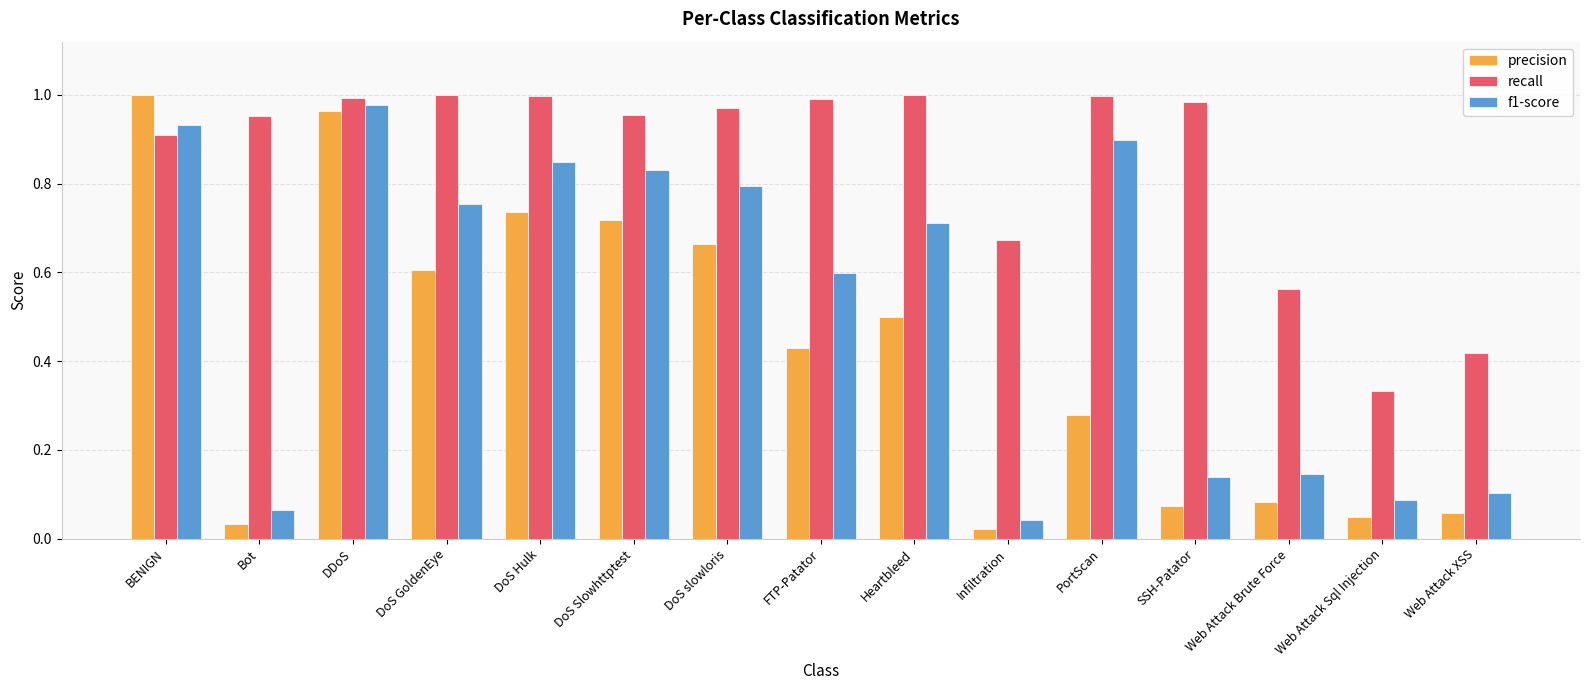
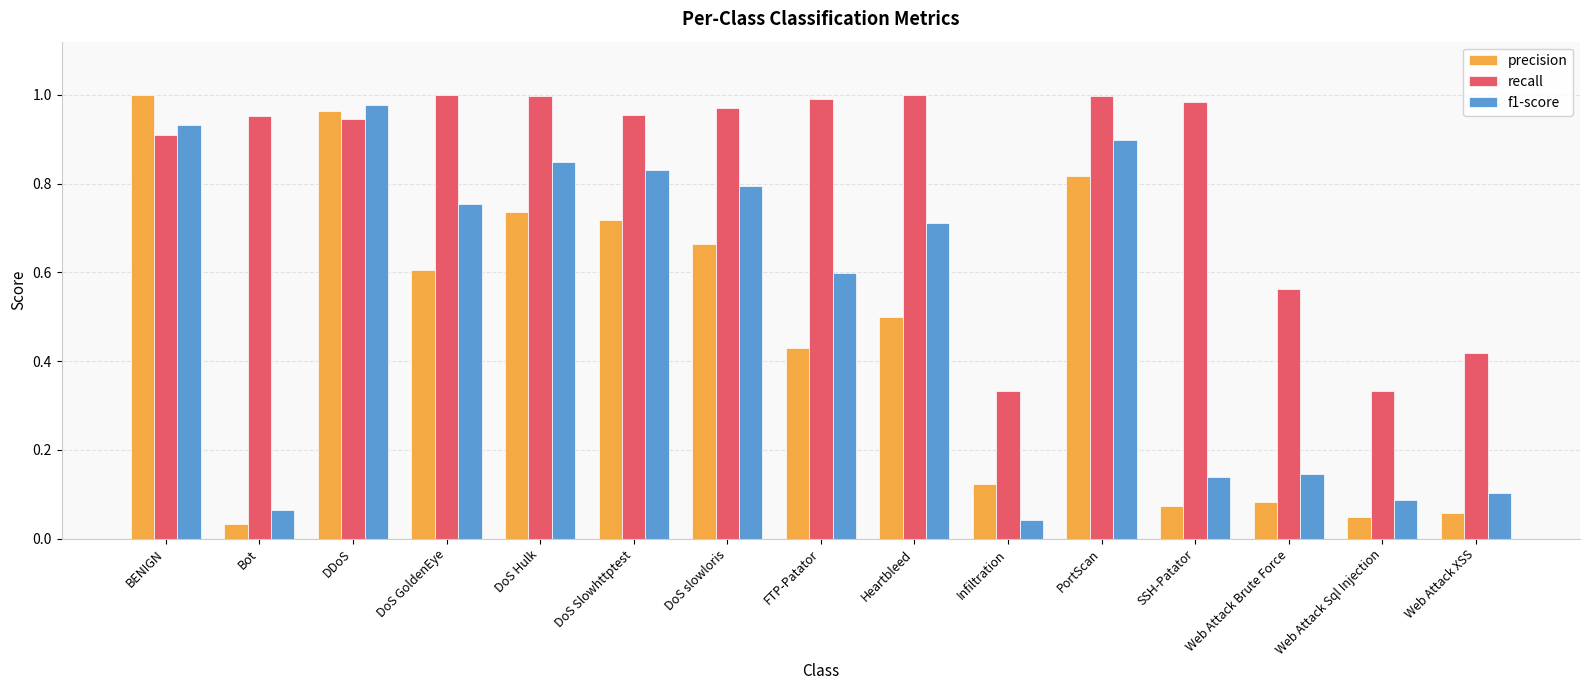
  {
    "precision": {
      "BENIGN": 1.00,
      "Bot": 0.03,
      "DDoS": 0.96,
      "DoS GoldenEye": 0.61,
      "DoS Hulk": 0.74,
      "DoS Slowhttptest": 0.72,
      "DoS slowloris": 0.66,
      "FTP-Patator": 0.43,
      "Heartbleed": 0.50,
-     "Infiltration": 0.02,
-     "PortScan": 0.28,
+     "Infiltration": 0.12,
+     "PortScan": 0.82,
      "SSH-Patator": 0.07,
      "Web Attack Brute Force": 0.08,
      "Web Attack Sql Injection": 0.05,
      "Web Attack XSS": 0.06
    },
    "recall": {
      "BENIGN": 0.91,
      "Bot": 0.95,
-     "DDoS": 0.99,
+     "DDoS": 0.95,
      "DoS GoldenEye": 1.00,
      "DoS Hulk": 1.00,
      "DoS Slowhttptest": 0.95,
      "DoS slowloris": 0.97,
      "FTP-Patator": 0.99,
      "Heartbleed": 1.00,
-     "Infiltration": 0.67,
+     "Infiltration": 0.33,
      "PortScan": 1.00,
      "SSH-Patator": 0.98,
      "Web Attack Brute Force": 0.56,
      "Web Attack Sql Injection": 0.33,
      "Web Attack XSS": 0.42
    },
    "f1-score": {
      "BENIGN": 0.93,
      "Bot": 0.06,
      "DDoS": 0.98,
      "DoS GoldenEye": 0.75,
      "DoS Hulk": 0.85,
      "DoS Slowhttptest": 0.83,
      "DoS slowloris": 0.79,
      "FTP-Patator": 0.60,
      "Heartbleed": 0.71,
      "Infiltration": 0.04,
      "PortScan": 0.90,
      "SSH-Patator": 0.14,
      "Web Attack Brute Force": 0.15,
      "Web Attack Sql Injection": 0.09,
      "Web Attack XSS": 0.10
    }
  }
